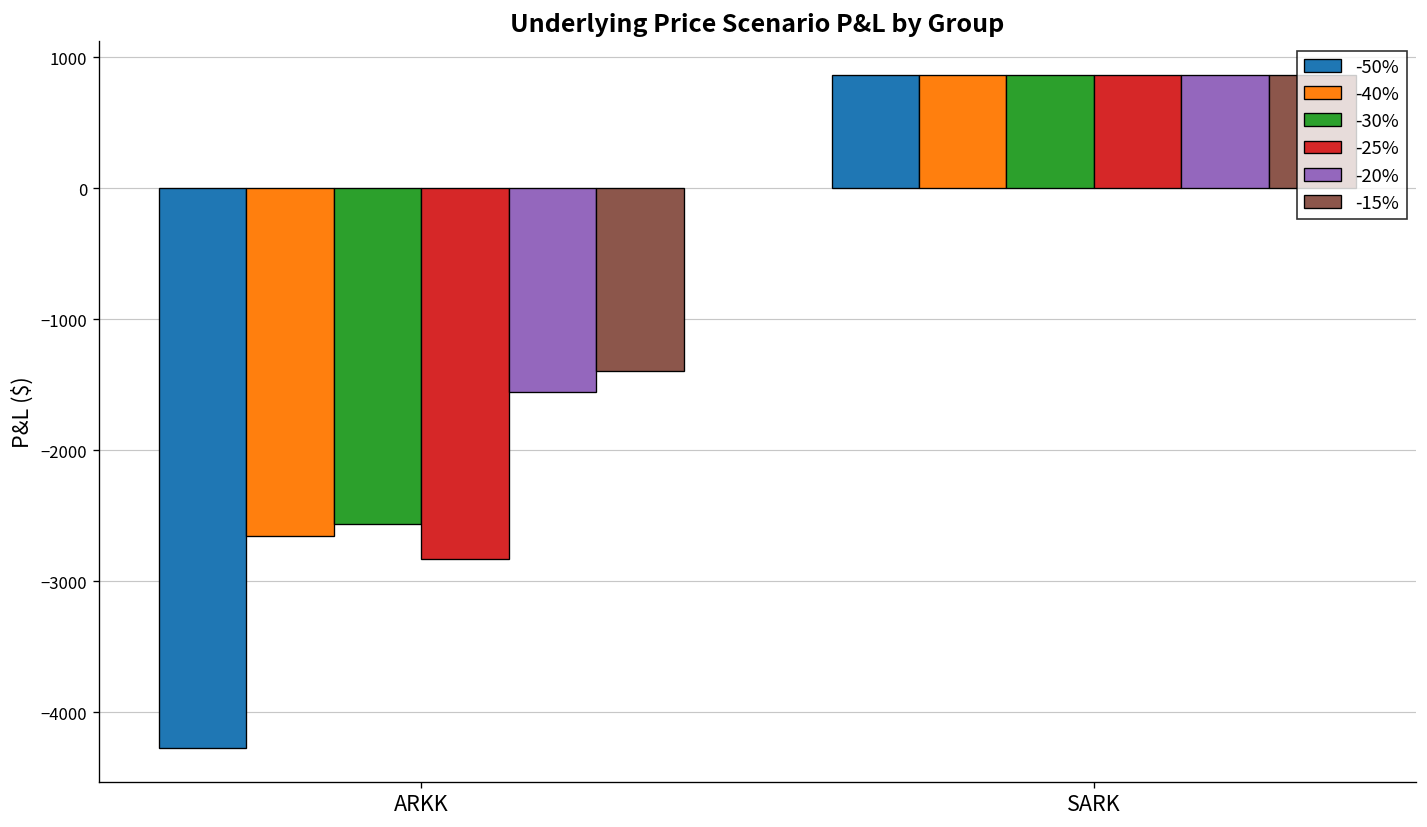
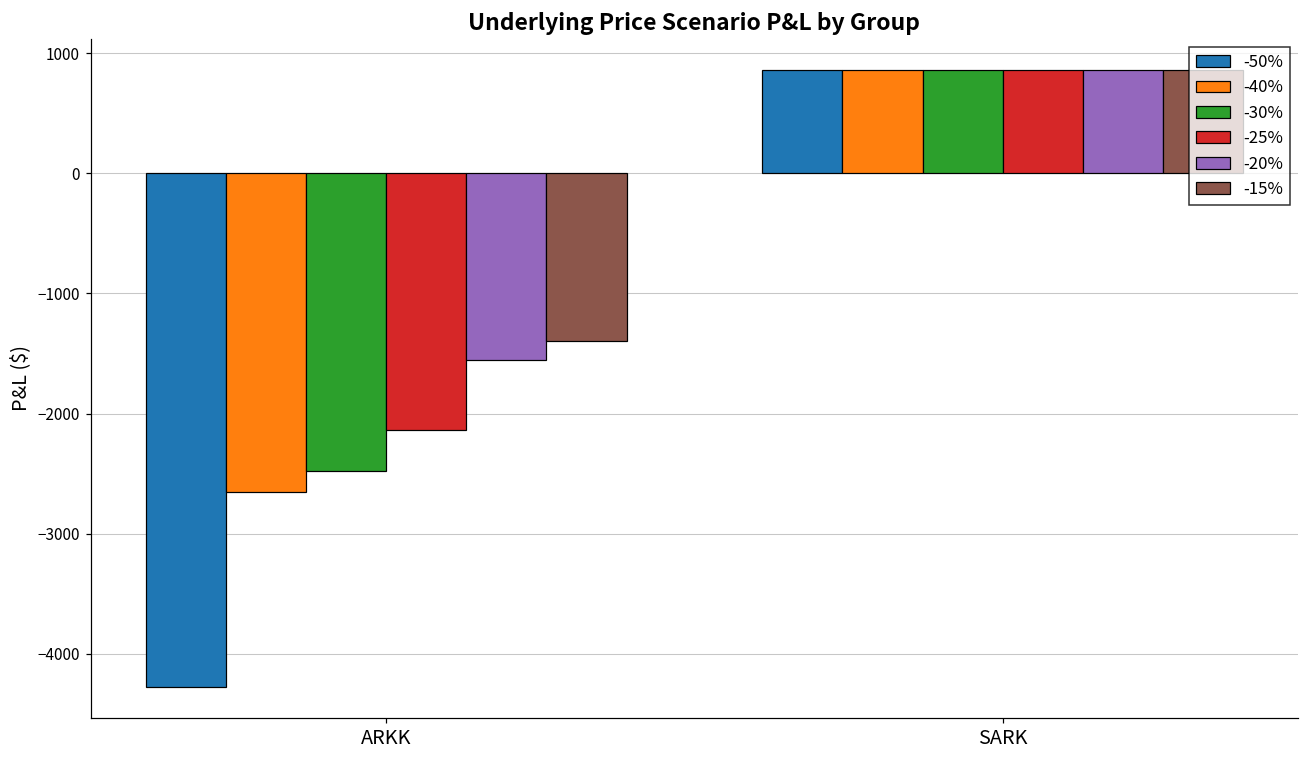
  {
    "-50%": {
      "ARKK": -4280,
      "SARK": 860
    },
    "-40%": {
      "ARKK": -2660,
      "SARK": 860
    },
    "-30%": {
-     "ARKK": -2570,
+     "ARKK": -2480,
      "SARK": 860
    },
    "-25%": {
-     "ARKK": -2830,
+     "ARKK": -2140,
      "SARK": 860
    },
    "-20%": {
      "ARKK": -1560,
      "SARK": 860
    },
    "-15%": {
      "ARKK": -1390
    }
  }
